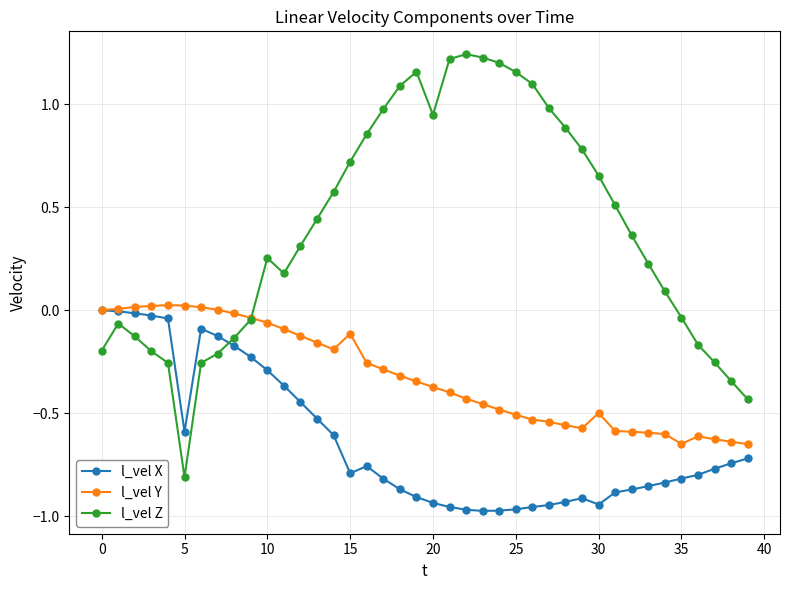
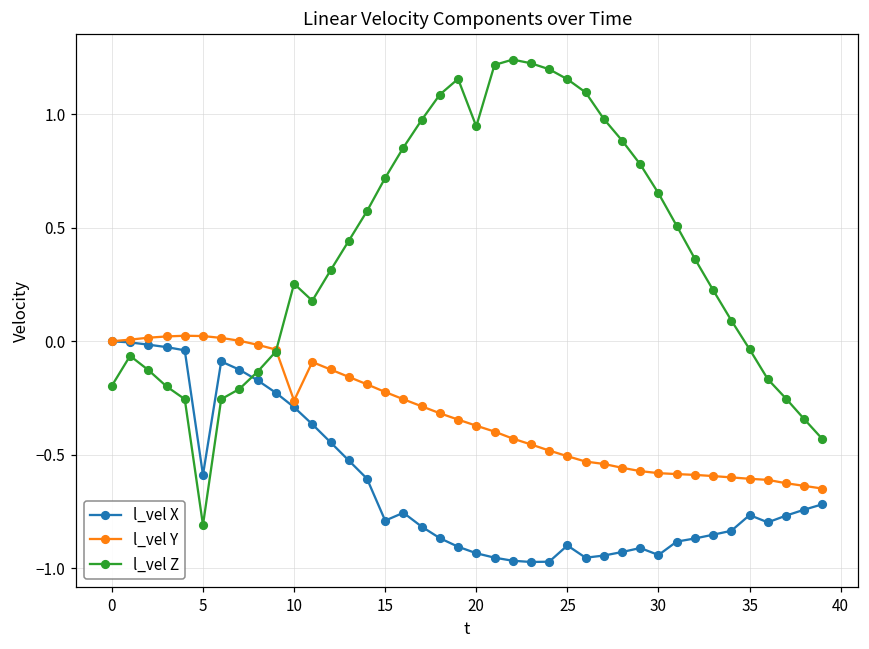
  {
    "l_vel X": {
      "5": -0.59,
      "10": -0.29,
      "15": -0.79,
      "20": -0.93,
-     "25": -0.97,
+     "25": -0.90,
      "30": -0.94,
-     "35": -0.82
+     "35": -0.77
    },
    "l_vel Y": {
      "5": 0.02,
-     "10": -0.06,
-     "15": -0.11,
+     "10": -0.26,
+     "15": -0.22,
      "20": -0.37,
      "25": -0.51,
-     "30": -0.50,
-     "35": -0.65
+     "30": -0.58,
+     "35": -0.61
    },
    "l_vel Z": {
      "0": -0.20,
      "5": -0.81,
      "10": 0.25,
      "15": 0.72,
      "20": 0.95,
      "25": 1.16,
      "30": 0.65,
      "35": -0.04
    }
  }
